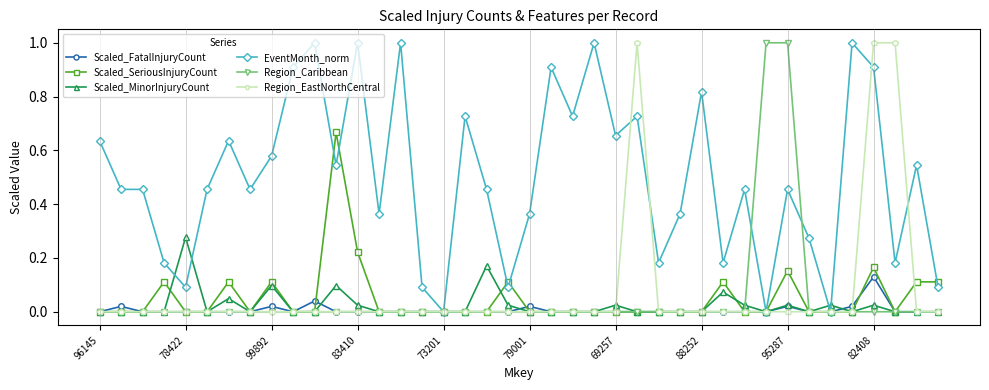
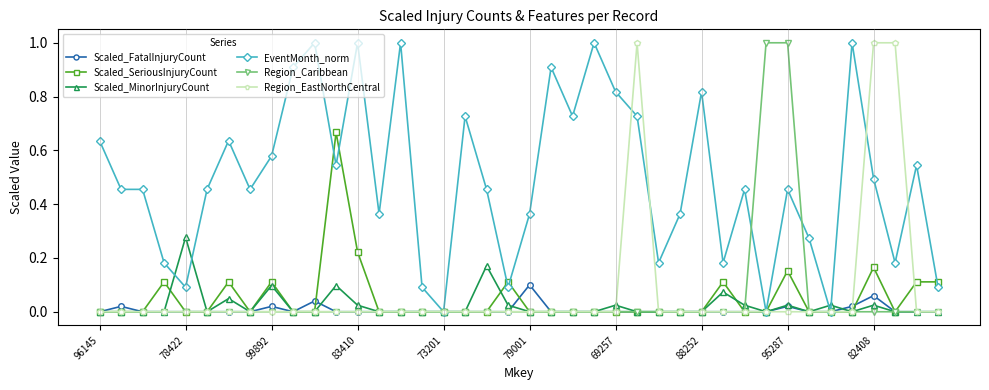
  {
    "Scaled_FatalInjuryCount": {
      "99892": 0.02,
-     "79001": 0.02,
-     "82408": 0.13
+     "79001": 0.10,
+     "82408": 0.06
    },
    "Scaled_SeriousInjuryCount": {
      "99892": 0.11,
      "83410": 0.22,
      "95287": 0.15,
      "82408": 0.17
    },
    "Scaled_MinorInjuryCount": {
      "78422": 0.28,
      "99892": 0.10,
      "83410": 0.02,
      "69257": 0.02,
      "82408": 0.02
    },
    "EventMonth_norm": {
      "96145": 0.64,
      "78422": 0.09,
      "99892": 0.58,
      "79001": 0.36,
-     "69257": 0.66,
+     "69257": 0.82,
      "88252": 0.82,
      "95287": 0.46,
-     "82408": 0.91
+     "82408": 0.50
    },
    "Region_Caribbean": {
      "95287": 1.00,
      "82408": 0.00
    },
    "Region_EastNorthCentral": {
      "95287": 0.00,
      "82408": 1.00
    }
  }
